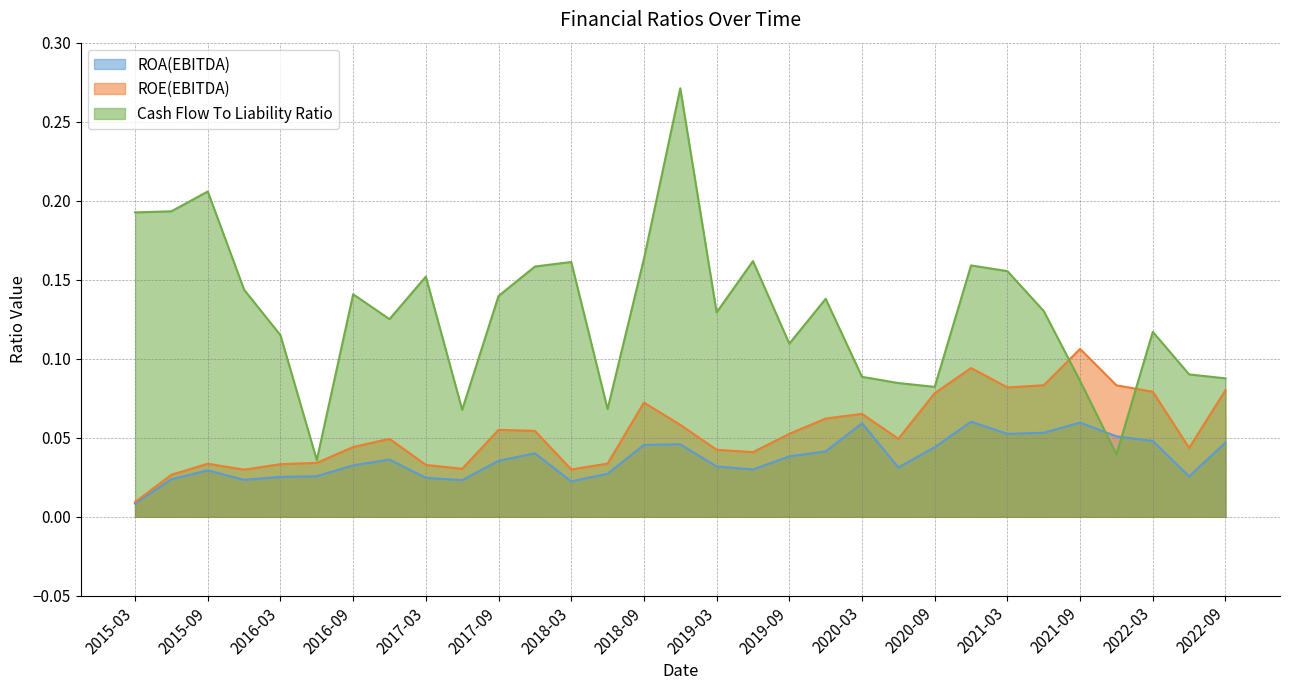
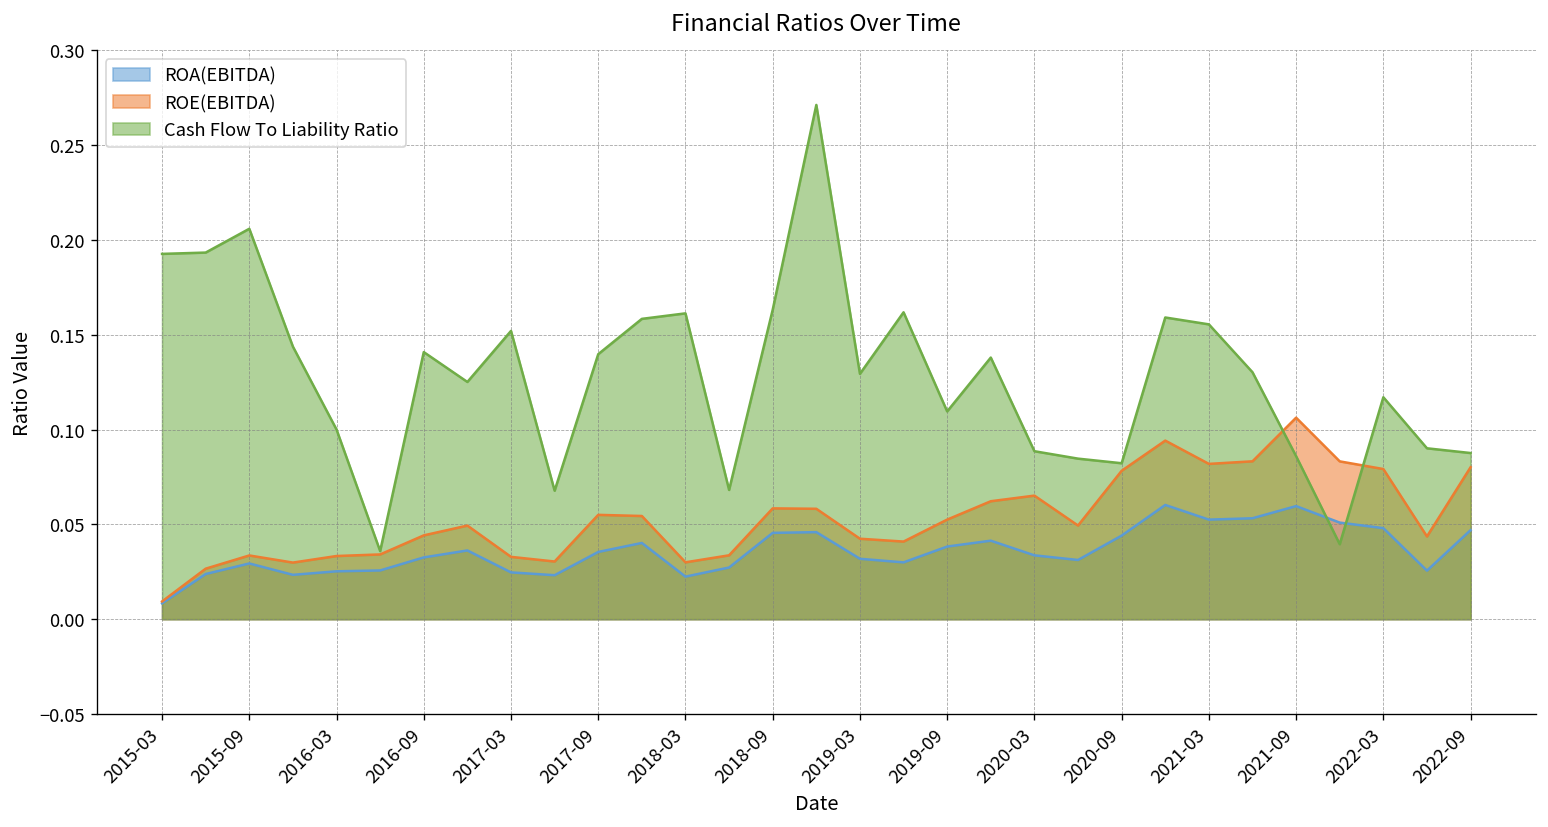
  {
    "ROA(EBITDA)": {
      "2015-09": 0.029,
      "2016-03": 0.025,
      "2016-09": 0.033,
      "2017-03": 0.025,
      "2017-09": 0.035,
      "2018-03": 0.022,
      "2018-09": 0.046,
      "2019-03": 0.032,
      "2019-09": 0.038,
-     "2020-03": 0.059,
+     "2020-03": 0.034,
      "2020-09": 0.044,
      "2021-03": 0.052,
      "2021-09": 0.060,
      "2022-03": 0.048,
      "2022-09": 0.047
    },
    "ROE(EBITDA)": {
      "2015-09": 0.034,
      "2016-03": 0.033,
      "2016-09": 0.044,
      "2017-03": 0.033,
      "2017-09": 0.055,
      "2018-03": 0.030,
-     "2018-09": 0.072,
+     "2018-09": 0.058,
      "2019-03": 0.042,
      "2019-09": 0.053,
      "2020-03": 0.065,
      "2020-09": 0.078,
      "2021-03": 0.082,
      "2021-09": 0.106,
      "2022-03": 0.079,
      "2022-09": 0.080
    },
    "Cash Flow To Liability Ratio": {
      "2015-03": 0.193,
      "2015-09": 0.206,
-     "2016-03": 0.115,
+     "2016-03": 0.100,
      "2016-09": 0.141,
      "2017-03": 0.152,
      "2017-09": 0.140,
      "2018-03": 0.161,
      "2018-09": 0.163,
      "2019-03": 0.129,
      "2019-09": 0.110,
      "2020-03": 0.089,
      "2020-09": 0.082,
      "2021-03": 0.155,
      "2021-09": 0.086,
      "2022-03": 0.117,
      "2022-09": 0.088
    }
  }
